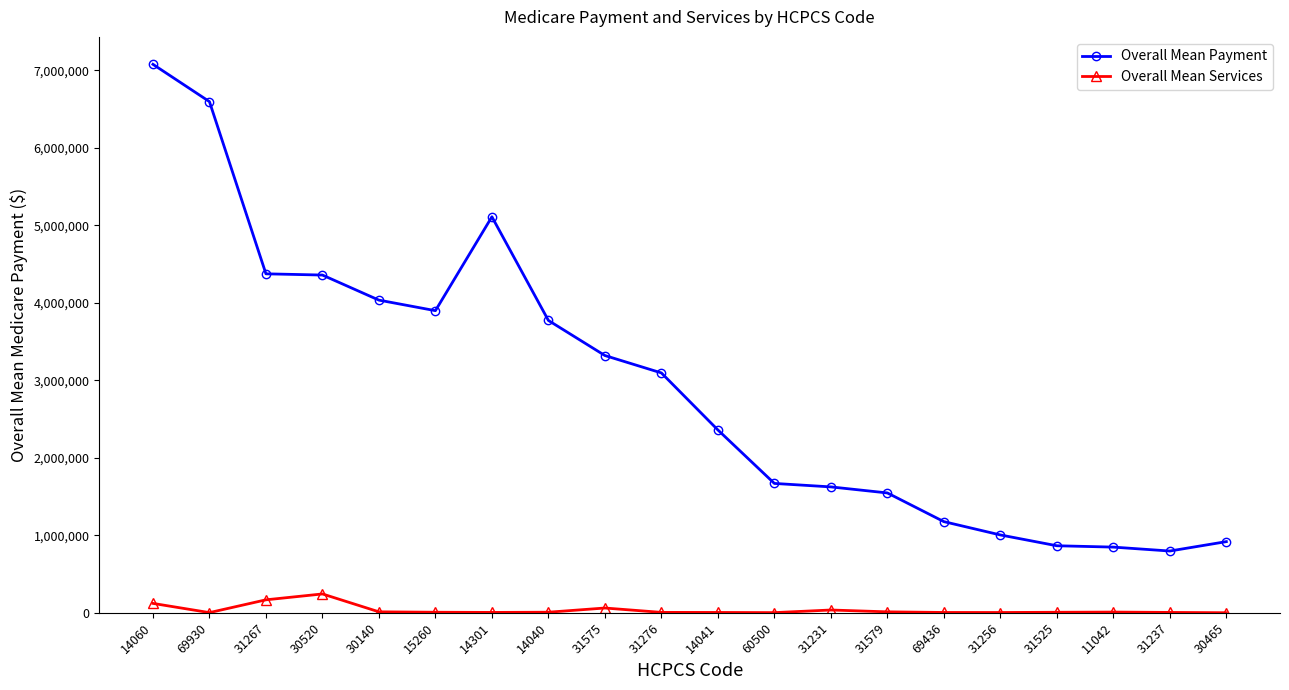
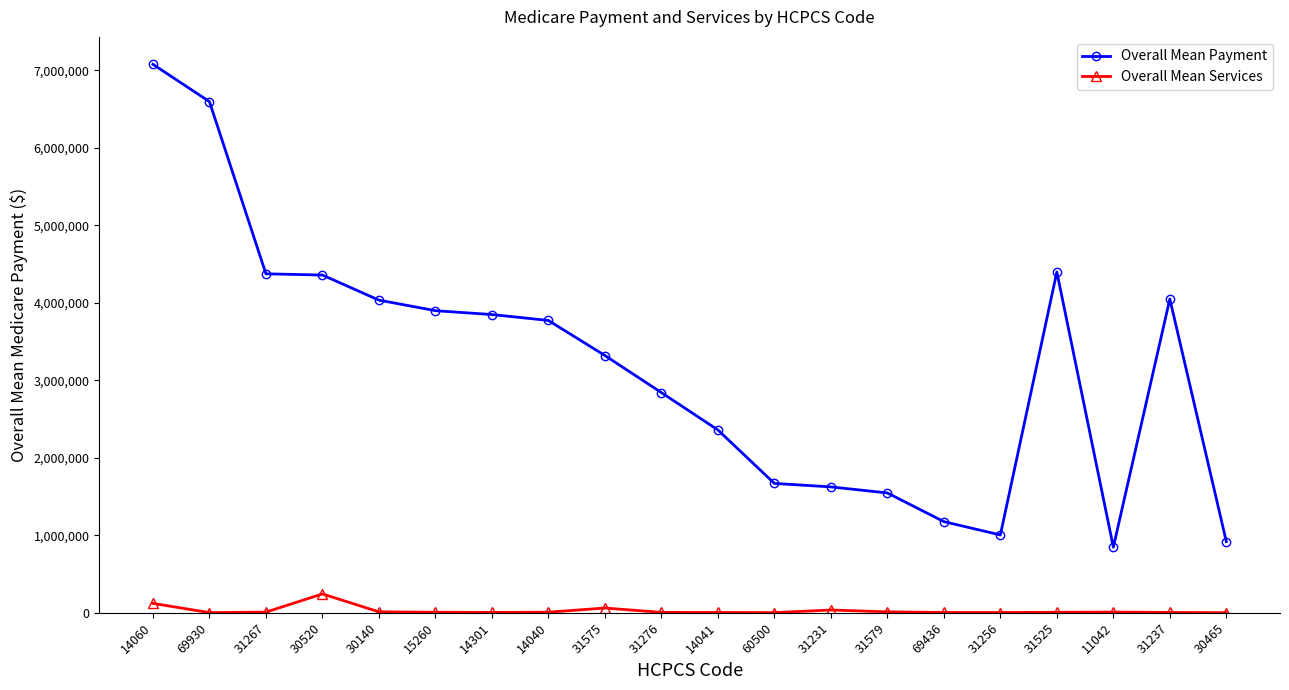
  {
    "Overall Mean Payment": {
      "14060": "7,100,000",
      "69930": "6,600,000",
      "31267": "4,400,000",
      "30520": "4,400,000",
      "30140": "4,000,000",
      "15260": "3,900,000",
-     "14301": "5,100,000",
+     "14301": "3,800,000",
      "14040": "3,800,000",
      "31575": "3,300,000",
-     "31276": "3,100,000",
+     "31276": "2,800,000",
      "14041": "2,400,000",
      "60500": "1,700,000",
      "31231": "1,600,000",
      "31579": "1,500,000",
      "69436": "1,200,000",
      "31256": "1,000,000",
-     "31525": "900,000",
+     "31525": "4,400,000",
      "11042": "800,000",
-     "31237": "800,000",
+     "31237": "4,000,000",
      "30465": "900,000"
    },
    "Overall Mean Services": {
      "14060": "100,000",
      "69930": "0",
-     "31267": "200,000",
+     "31267": "0",
      "30520": "200,000",
      "30140": "0",
      "15260": "0",
      "14301": "0",
      "14040": "0",
      "31575": "100,000",
      "31276": "0",
      "14041": "0",
      "60500": "0",
      "31231": "0",
      "31579": "0",
      "69436": "0",
      "31256": "0",
      "31525": "0",
      "11042": "0",
      "31237": "0",
      "30465": "0"
    }
  }
